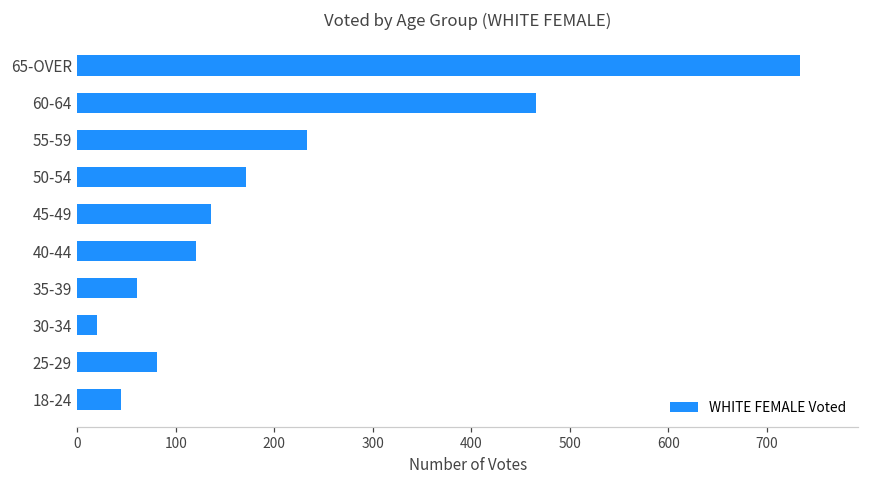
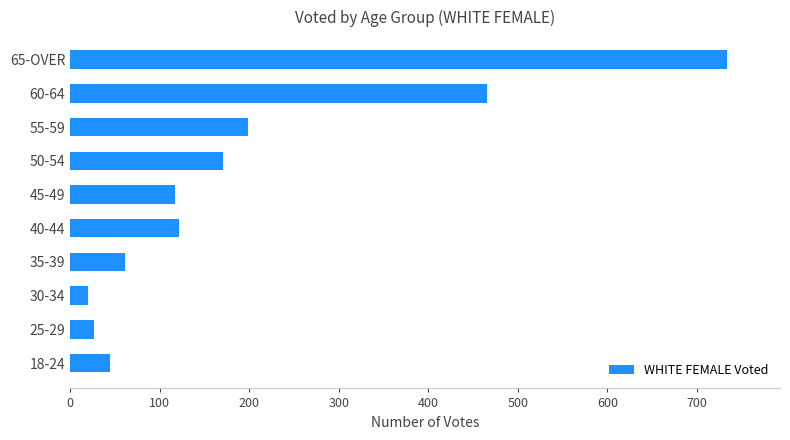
  {
    "65-OVER": 730,
    "60-64": 470,
-   "55-59": 230,
+   "55-59": 200,
    "50-54": 170,
-   "45-49": 140,
+   "45-49": 120,
    "40-44": 120,
    "35-39": 60,
    "30-34": 20,
-   "25-29": 80,
+   "25-29": 30,
    "18-24": 40
  }
